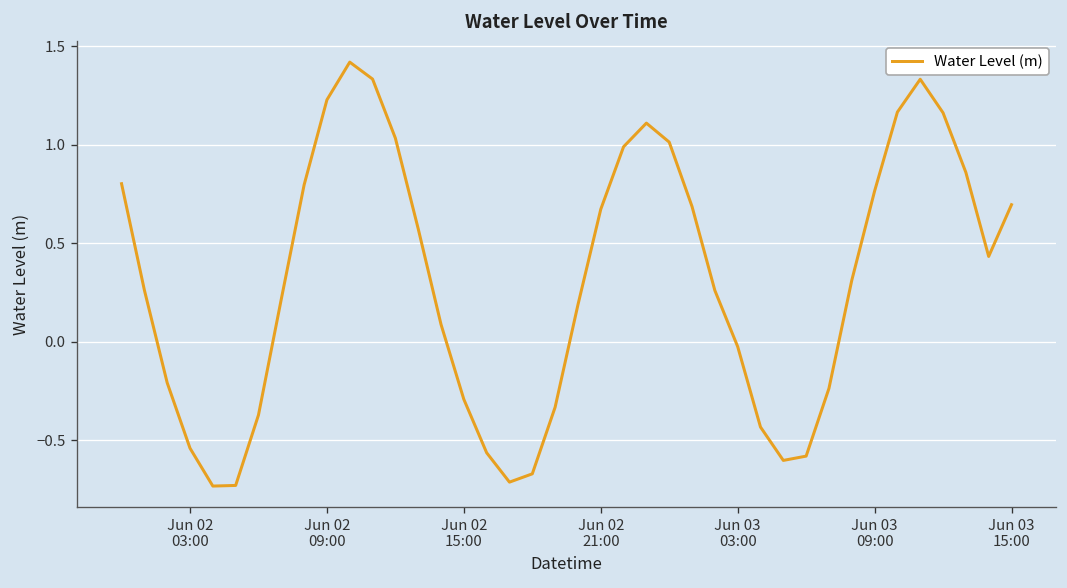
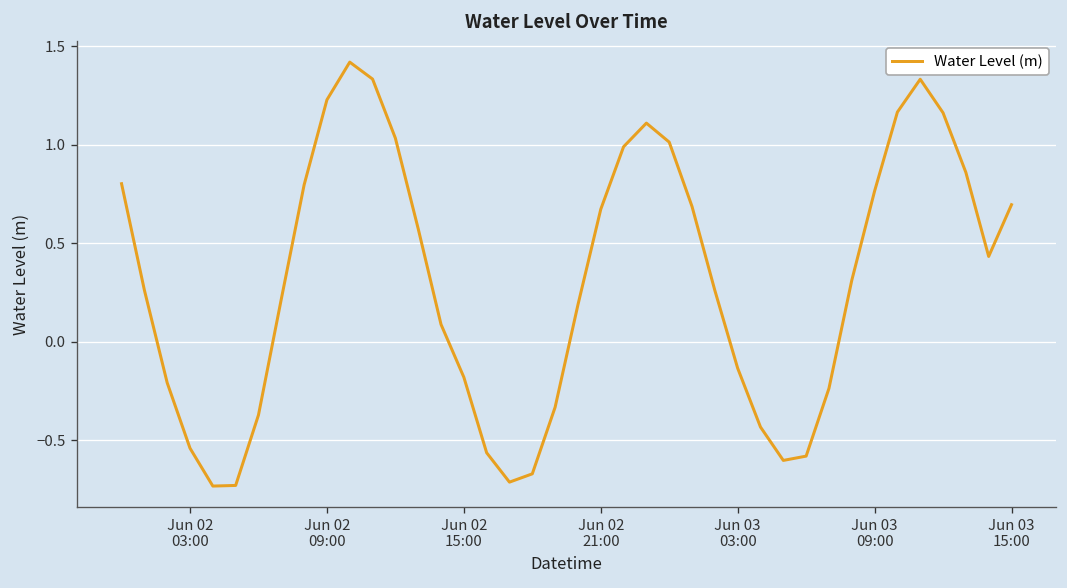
  {
    "Jun 02 03:00": -0.54,
    "Jun 02 09:00": 1.23,
-   "Jun 02 15:00": -0.29,
+   "Jun 02 15:00": -0.18,
    "Jun 02 21:00": 0.67,
-   "Jun 03 03:00": -0.03,
+   "Jun 03 03:00": -0.14,
    "Jun 03 09:00": 0.76,
    "Jun 03 15:00": 0.69
  }
